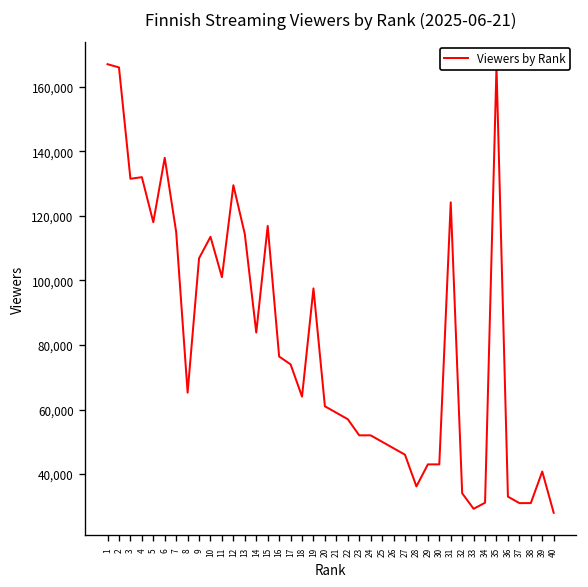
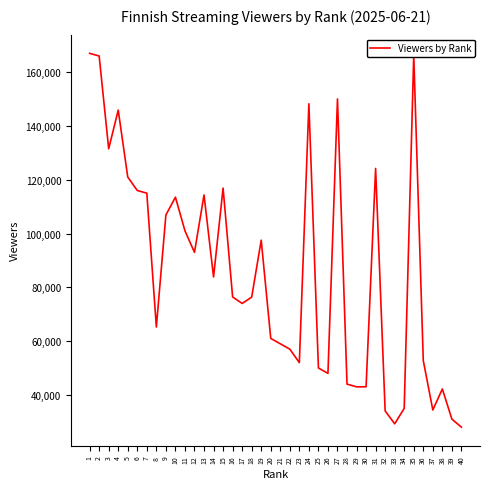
  {
    "1": "167,000",
    "2": "166,000",
    "3": "131,000",
-   "4": "132,000",
-   "5": "118,000",
-   "6": "138,000",
+   "4": "146,000",
+   "5": "121,000",
+   "6": "116,000",
    "7": "115,000",
    "8": "65,000",
    "9": "107,000",
    "10": "114,000",
    "11": "101,000",
-   "12": "130,000",
+   "12": "93,000",
    "13": "114,000",
    "14": "84,000",
    "15": "117,000",
    "16": "76,000",
    "17": "74,000",
-   "18": "64,000",
+   "18": "76,000",
    "19": "98,000",
    "20": "61,000",
    "21": "59,000",
    "22": "57,000",
    "23": "52,000",
-   "24": "52,000",
+   "24": "148,000",
    "25": "50,000",
    "26": "48,000",
-   "27": "46,000",
-   "28": "36,000",
+   "27": "150,000",
+   "28": "44,000",
    "29": "43,000",
    "30": "43,000",
    "31": "124,000",
    "32": "34,000",
    "33": "29,000",
-   "34": "31,000",
-   "36": "33,000",
-   "37": "31,000",
-   "38": "31,000",
-   "39": "41,000",
+   "34": "35,000",
+   "36": "53,000",
+   "37": "34,000",
+   "38": "42,000",
+   "39": "31,000",
    "40": "28,000"
  }
